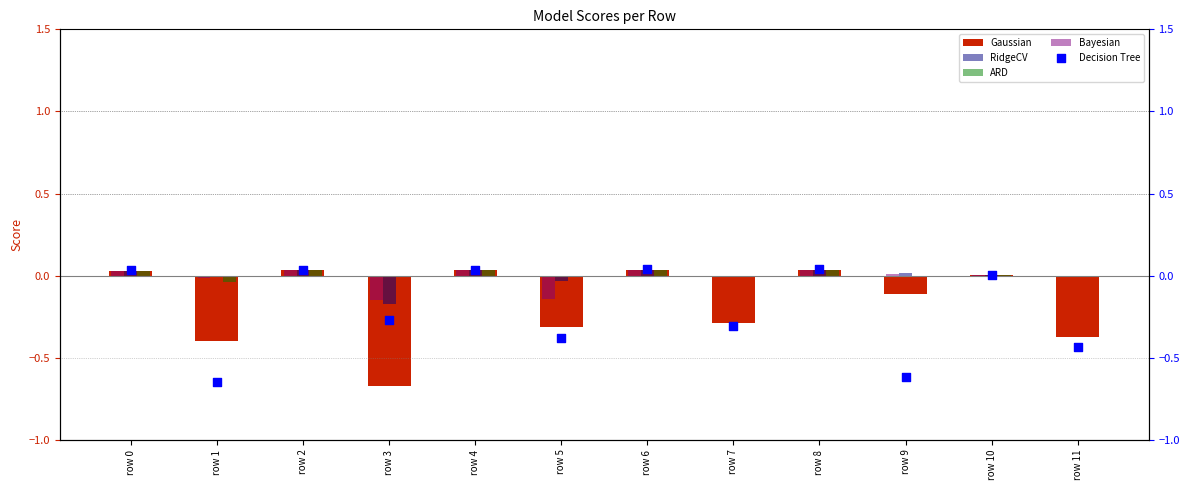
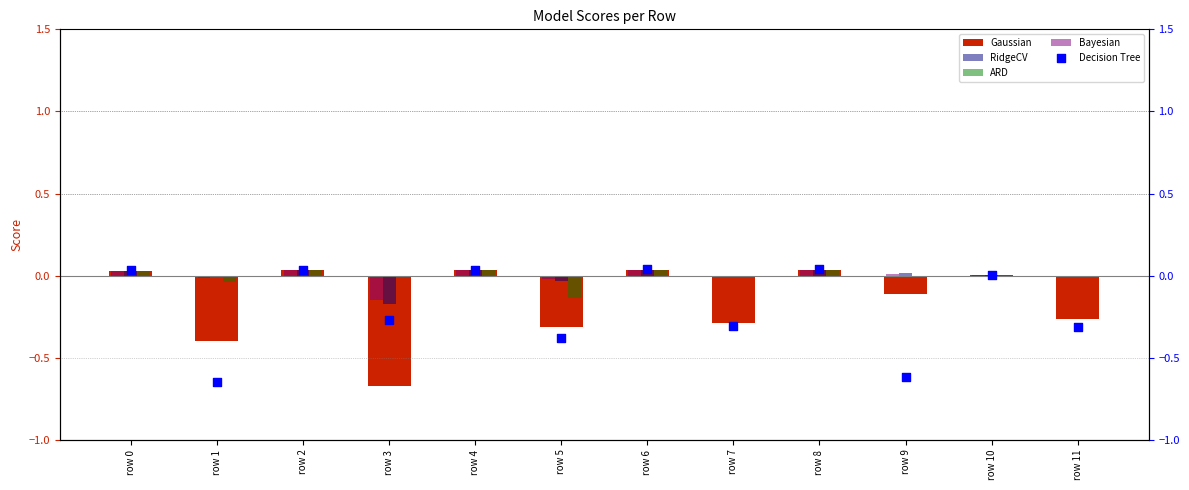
  {
    "Gaussian": {
      "row 0": 0.03,
      "row 1": -0.40,
      "row 2": 0.04,
      "row 3": -0.67,
      "row 4": 0.03,
      "row 5": -0.31,
      "row 6": 0.04,
      "row 7": -0.29,
      "row 8": 0.04,
      "row 9": -0.11,
-     "row 11": -0.37
+     "row 11": -0.27
    },
    "RidgeCV": {
      "row 0": 0.03,
      "row 2": 0.03,
      "row 4": 0.03,
      "row 6": 0.03,
      "row 8": 0.04
    },
    "ARD": {
      "row 0": 0.03,
      "row 2": 0.03,
      "row 4": 0.03,
-     "row 5": 0.00,
+     "row 5": -0.14,
      "row 6": 0.03,
      "row 8": 0.04
    },
    "Bayesian": {
      "row 0": 0.03,
      "row 2": 0.03,
      "row 4": 0.03,
-     "row 5": -0.14,
+     "row 5": -0.02,
      "row 6": 0.03,
      "row 8": 0.04
    },
    "Decision Tree": {
-     "row 11": -0.43
+     "row 11": -0.31
    }
  }
